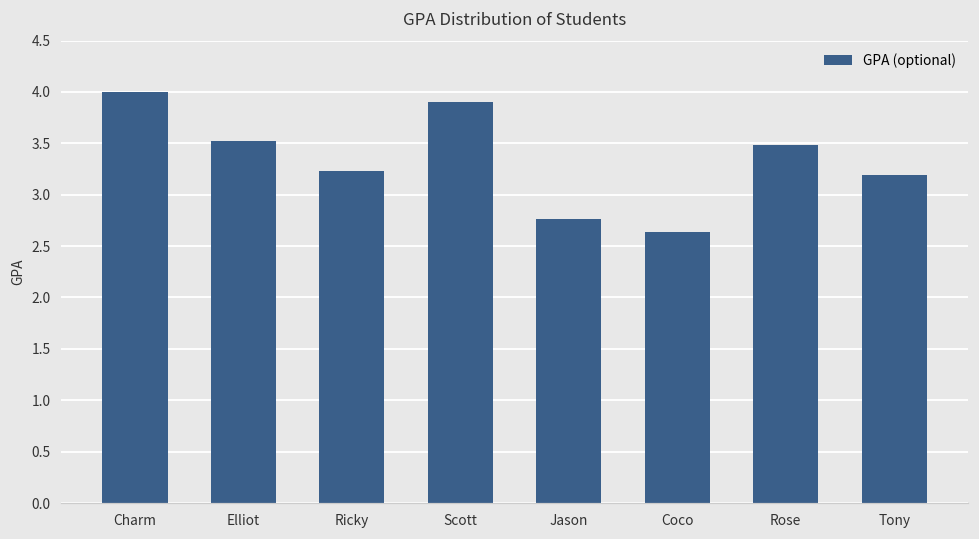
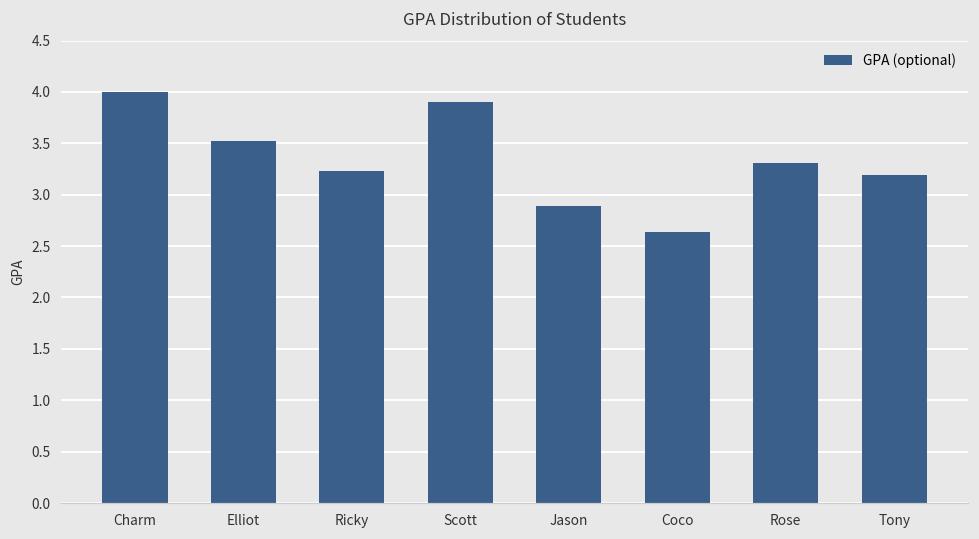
  {
    "Charm": 4.0,
    "Elliot": 3.5,
    "Ricky": 3.2,
    "Scott": 3.9,
-   "Jason": 2.8,
+   "Jason": 2.9,
    "Coco": 2.6,
-   "Rose": 3.5,
+   "Rose": 3.3,
    "Tony": 3.2
  }
